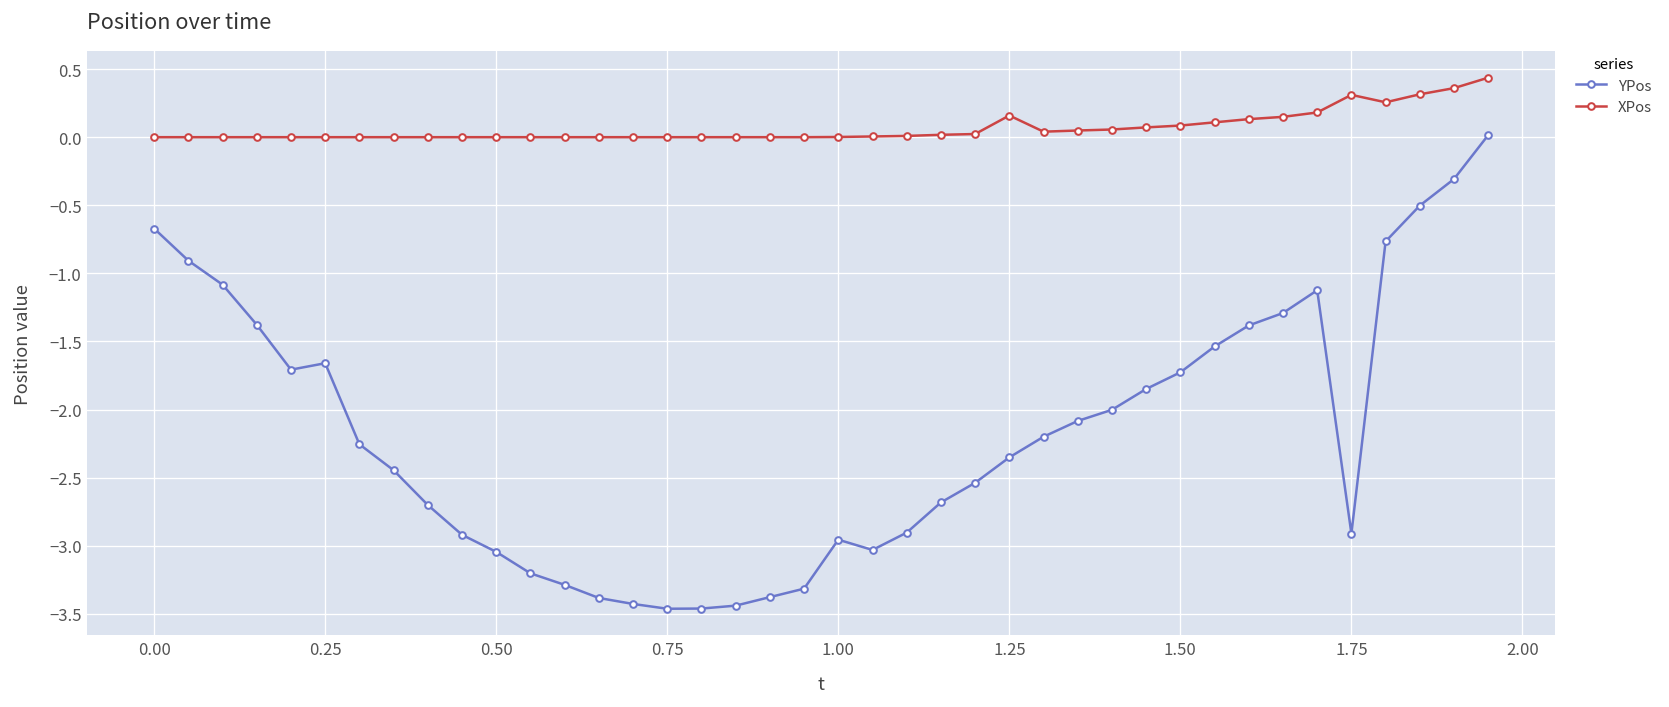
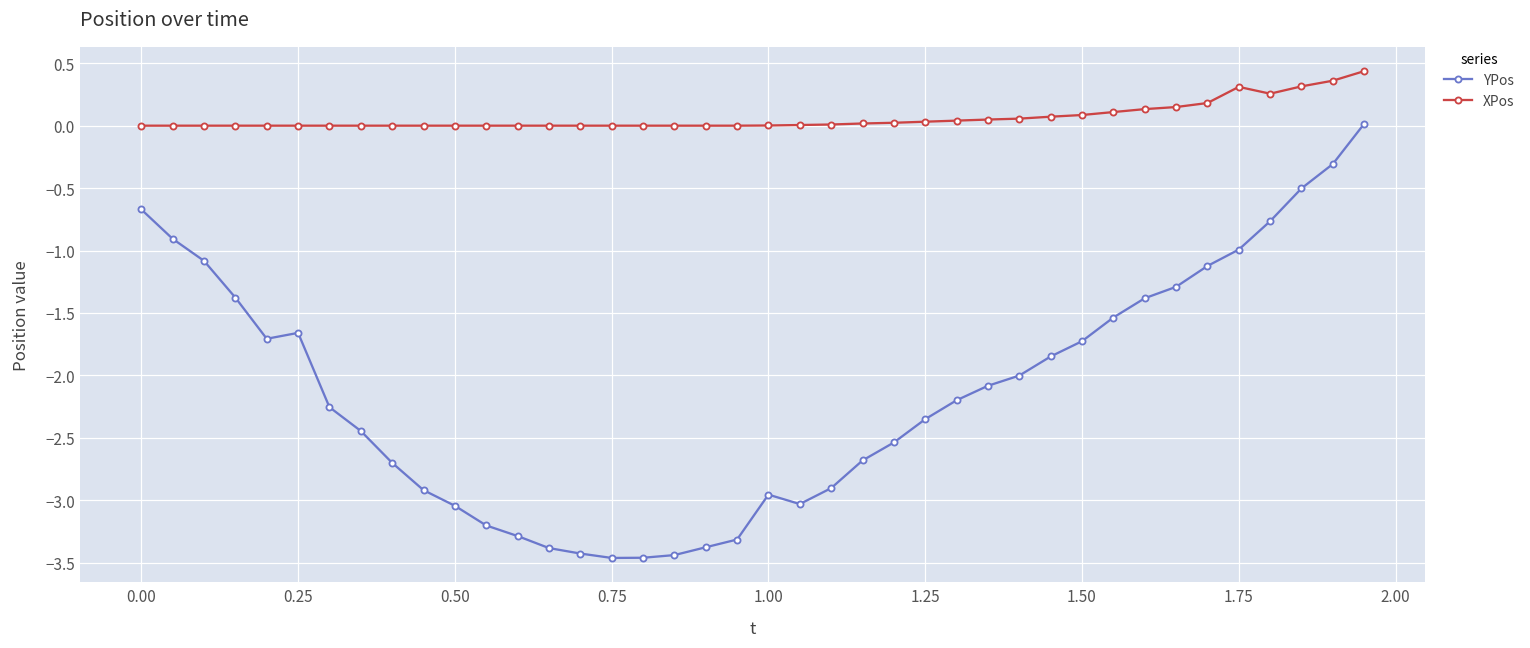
  {
    "YPos": {
      "0.00": -0.67,
      "0.25": -1.66,
      "0.50": -3.04,
      "0.75": -3.46,
      "1.00": -2.96,
      "1.25": -2.35,
      "1.50": -1.73,
-     "1.75": -2.91
+     "1.75": -0.99
    },
    "XPos": {
      "0.00": 0.00,
      "0.25": 0.00,
      "0.50": 0.00,
      "0.75": 0.00,
      "1.00": 0.00,
-     "1.25": 0.16,
+     "1.25": 0.03,
      "1.50": 0.09,
      "1.75": 0.31
    }
  }
